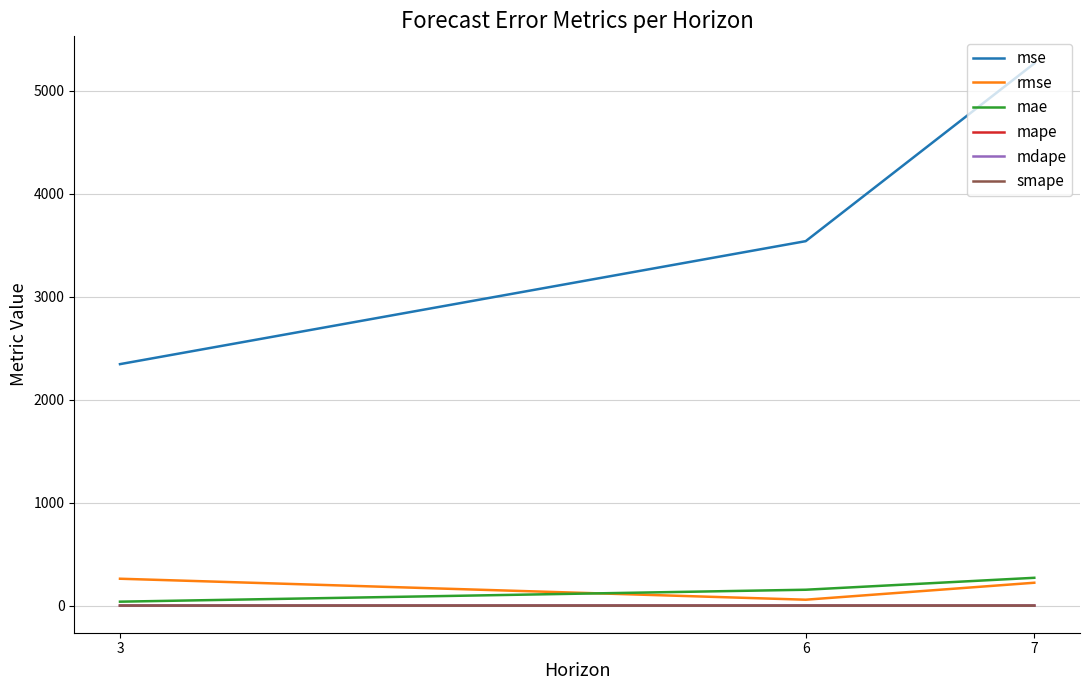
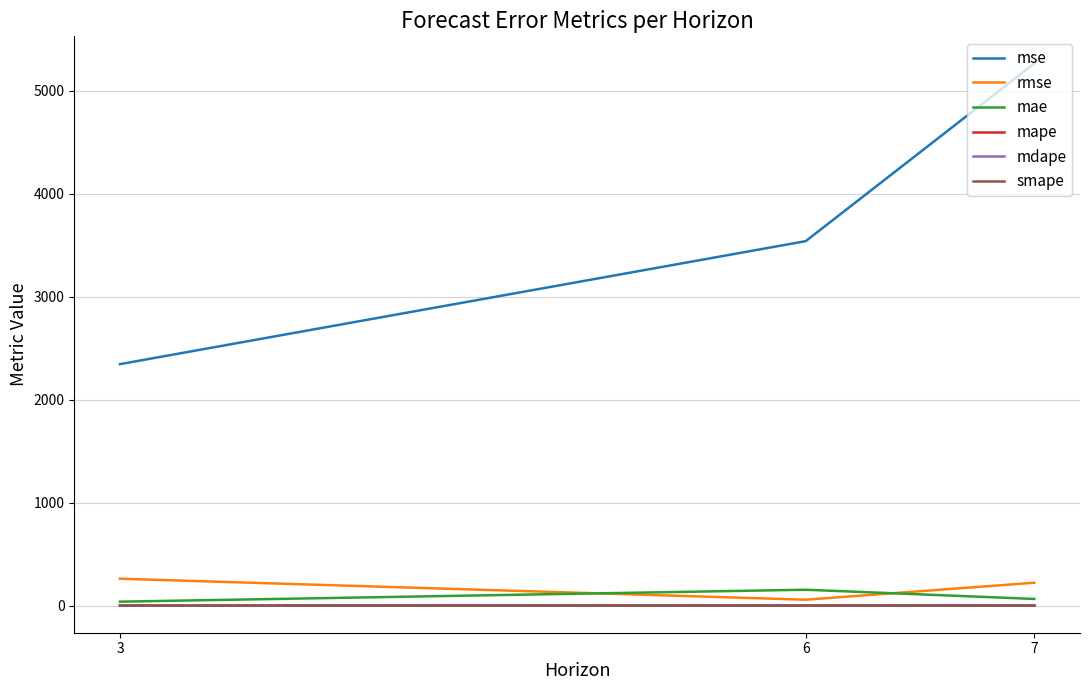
  {
    "mse": {
      "3": 2350,
      "6": 3540
    },
    "rmse": {
      "3": 260,
      "6": 60,
      "7": 220
    },
    "mae": {
      "3": 40,
      "6": 150,
-     "7": 270
+     "7": 60
    },
    "smape": {
      "3": 0,
      "6": 0,
      "7": 0
    }
  }
